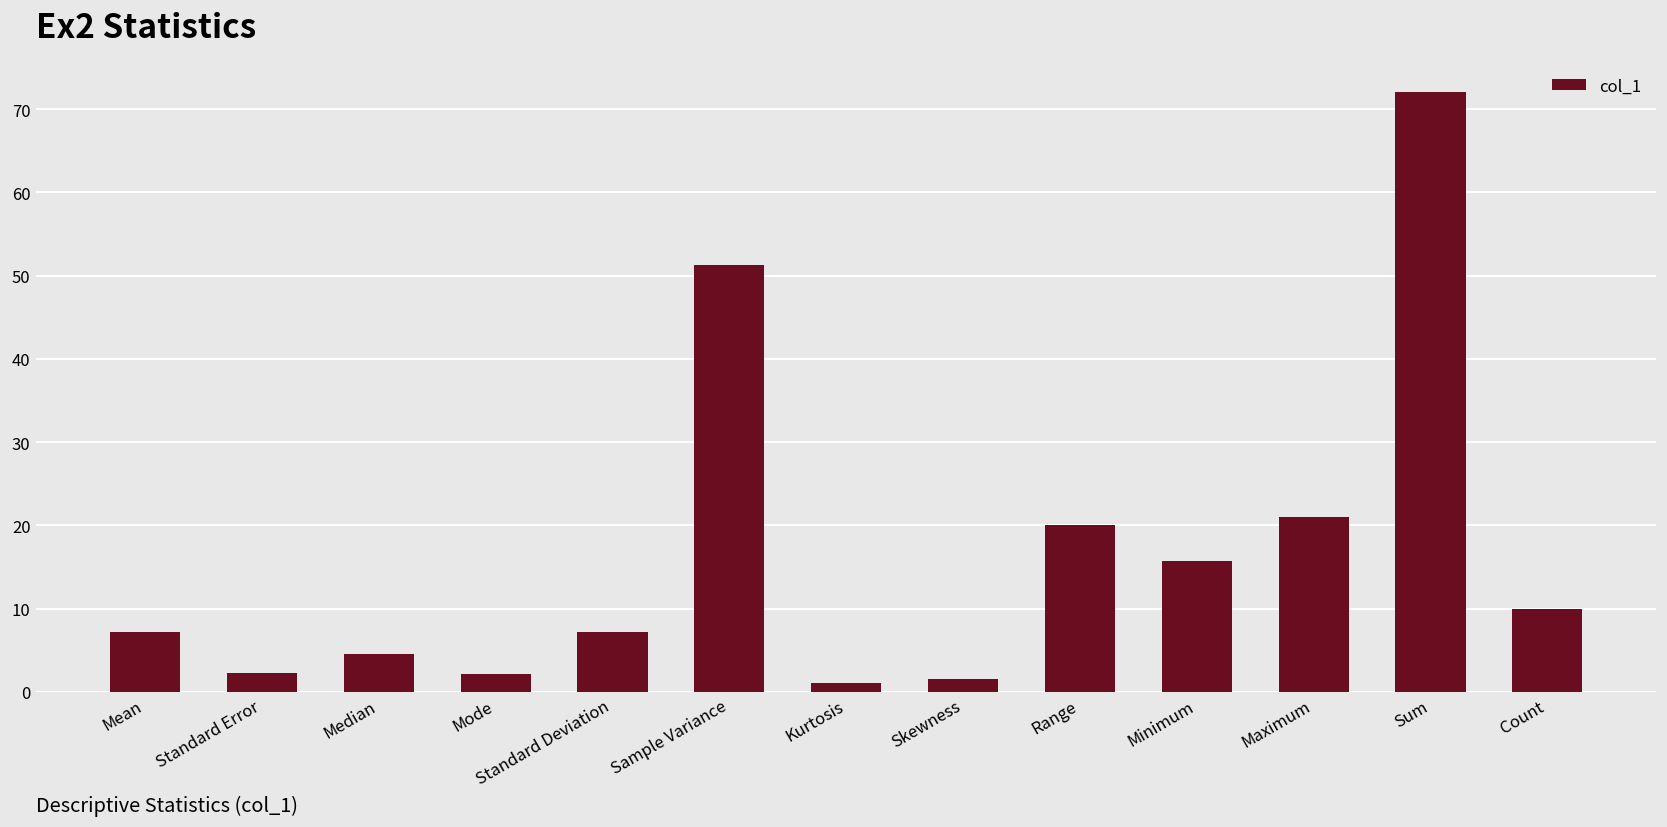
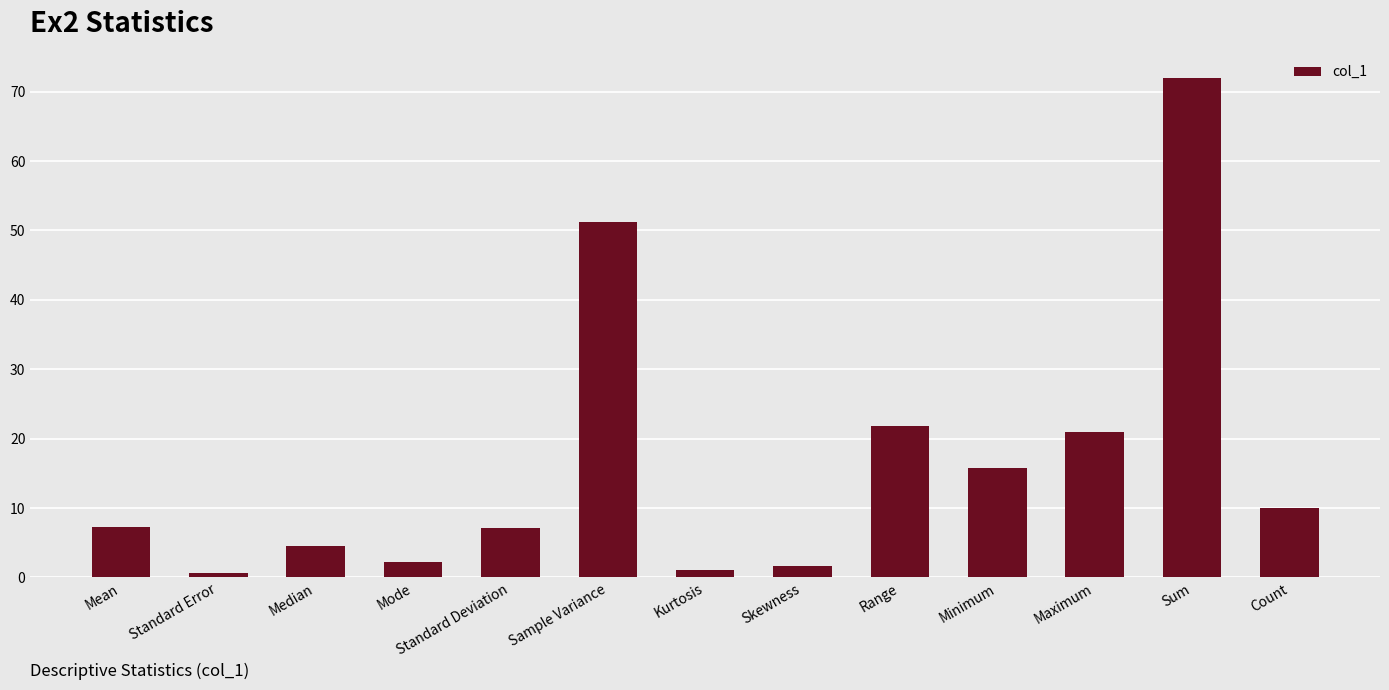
  {
    "Mean": 7,
-   "Standard Error": 2,
+   "Standard Error": 1,
    "Median": 5,
    "Mode": 2,
    "Standard Deviation": 7,
    "Sample Variance": 51,
    "Kurtosis": 1,
    "Skewness": 2,
-   "Range": 20,
+   "Range": 22,
    "Minimum": 16,
    "Maximum": 21,
    "Sum": 72,
    "Count": 10
  }
